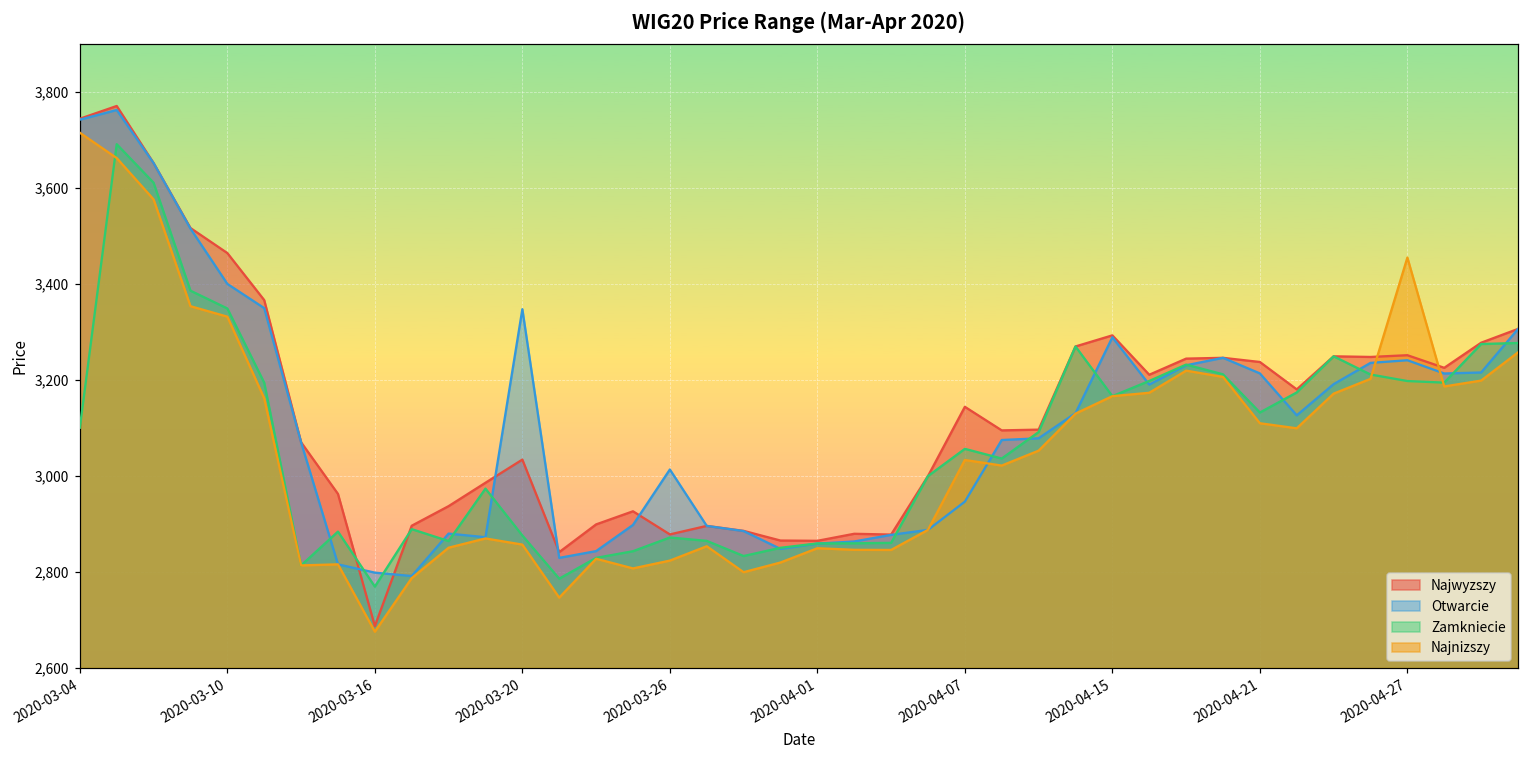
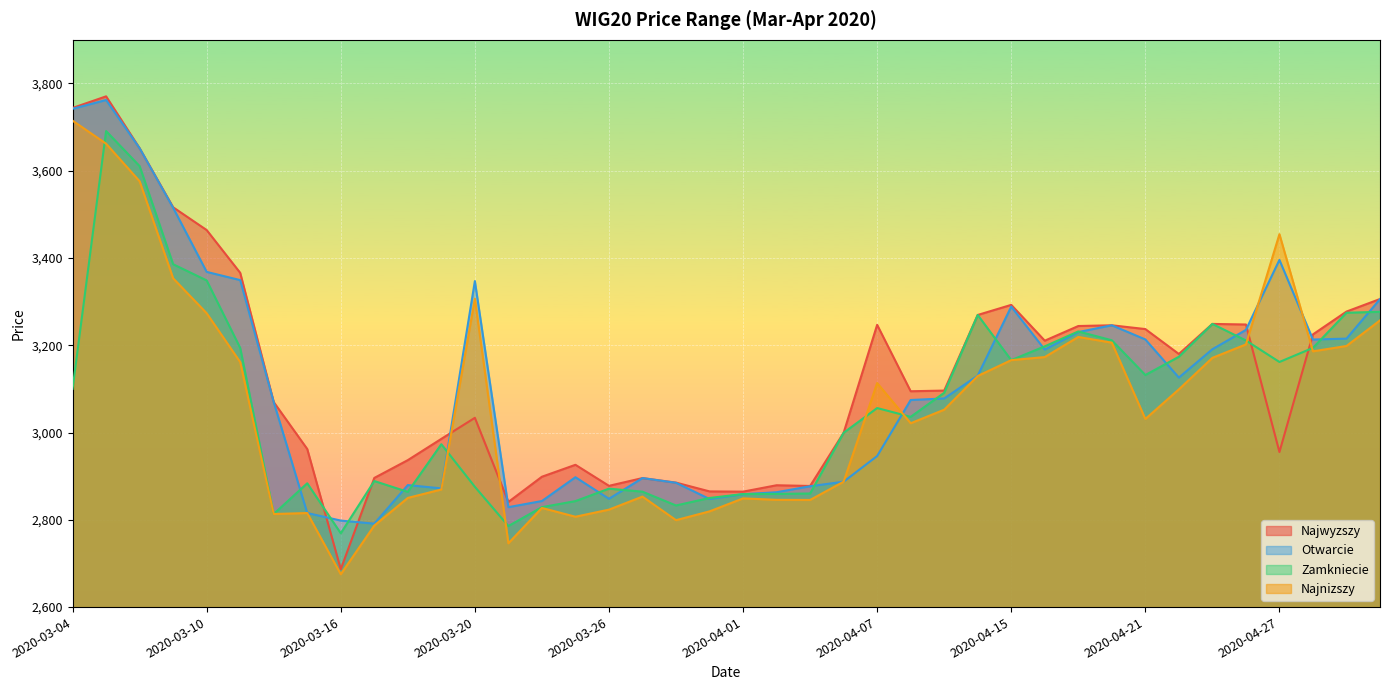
  {
    "Najwyzszy": {
      "2020-03-10": "3,460",
      "2020-03-16": "2,690",
      "2020-03-20": "3,030",
      "2020-03-26": "2,880",
-     "2020-04-07": "3,140",
+     "2020-04-07": "3,250",
      "2020-04-21": "3,240",
-     "2020-04-27": "3,250"
+     "2020-04-27": "2,960"
    },
    "Otwarcie": {
-     "2020-03-10": "3,400",
+     "2020-03-10": "3,370",
      "2020-03-16": "2,800",
      "2020-03-20": "3,350",
-     "2020-03-26": "3,010",
+     "2020-03-26": "2,850",
      "2020-04-07": "2,950",
      "2020-04-21": "3,210",
-     "2020-04-27": "3,240"
+     "2020-04-27": "3,400"
    },
    "Zamkniecie": {
      "2020-03-04": "3,100",
      "2020-03-10": "3,350",
      "2020-03-16": "2,770",
      "2020-03-20": "2,880",
      "2020-03-26": "2,870",
      "2020-04-07": "3,060",
      "2020-04-21": "3,130",
-     "2020-04-27": "3,200"
+     "2020-04-27": "3,160"
    },
    "Najnizszy": {
      "2020-03-04": "3,710",
-     "2020-03-10": "3,330",
+     "2020-03-10": "3,270",
      "2020-03-16": "2,680",
-     "2020-03-20": "2,860",
+     "2020-03-20": "3,310",
      "2020-03-26": "2,820",
      "2020-04-01": "2,850",
-     "2020-04-07": "3,030",
-     "2020-04-21": "3,110",
+     "2020-04-07": "3,110",
+     "2020-04-21": "3,030",
      "2020-04-27": "3,450"
    }
  }
